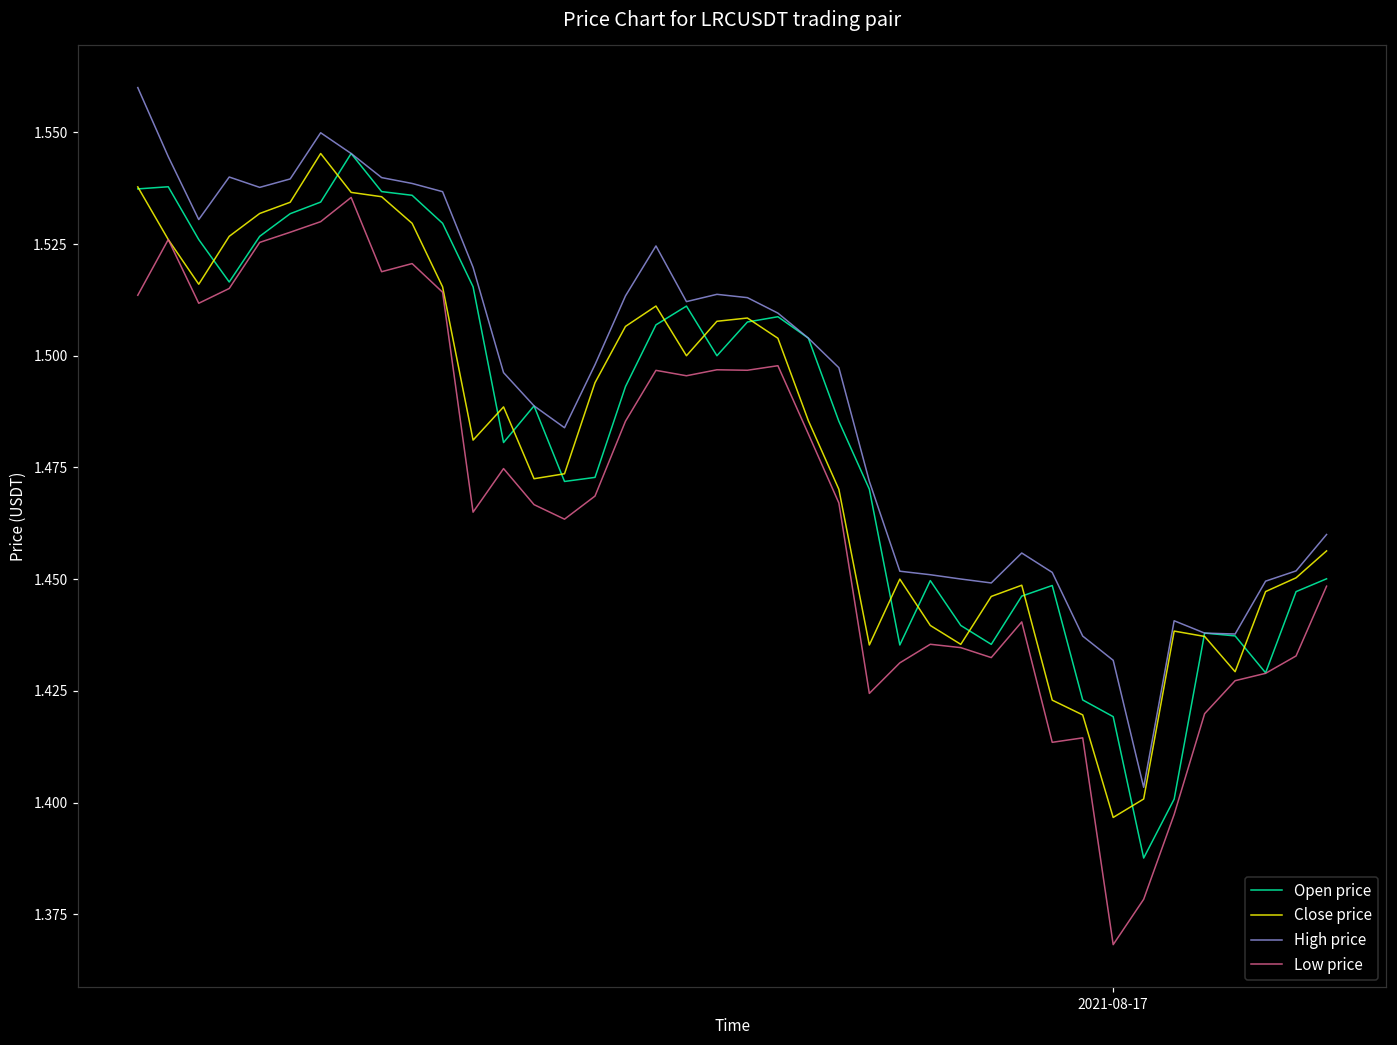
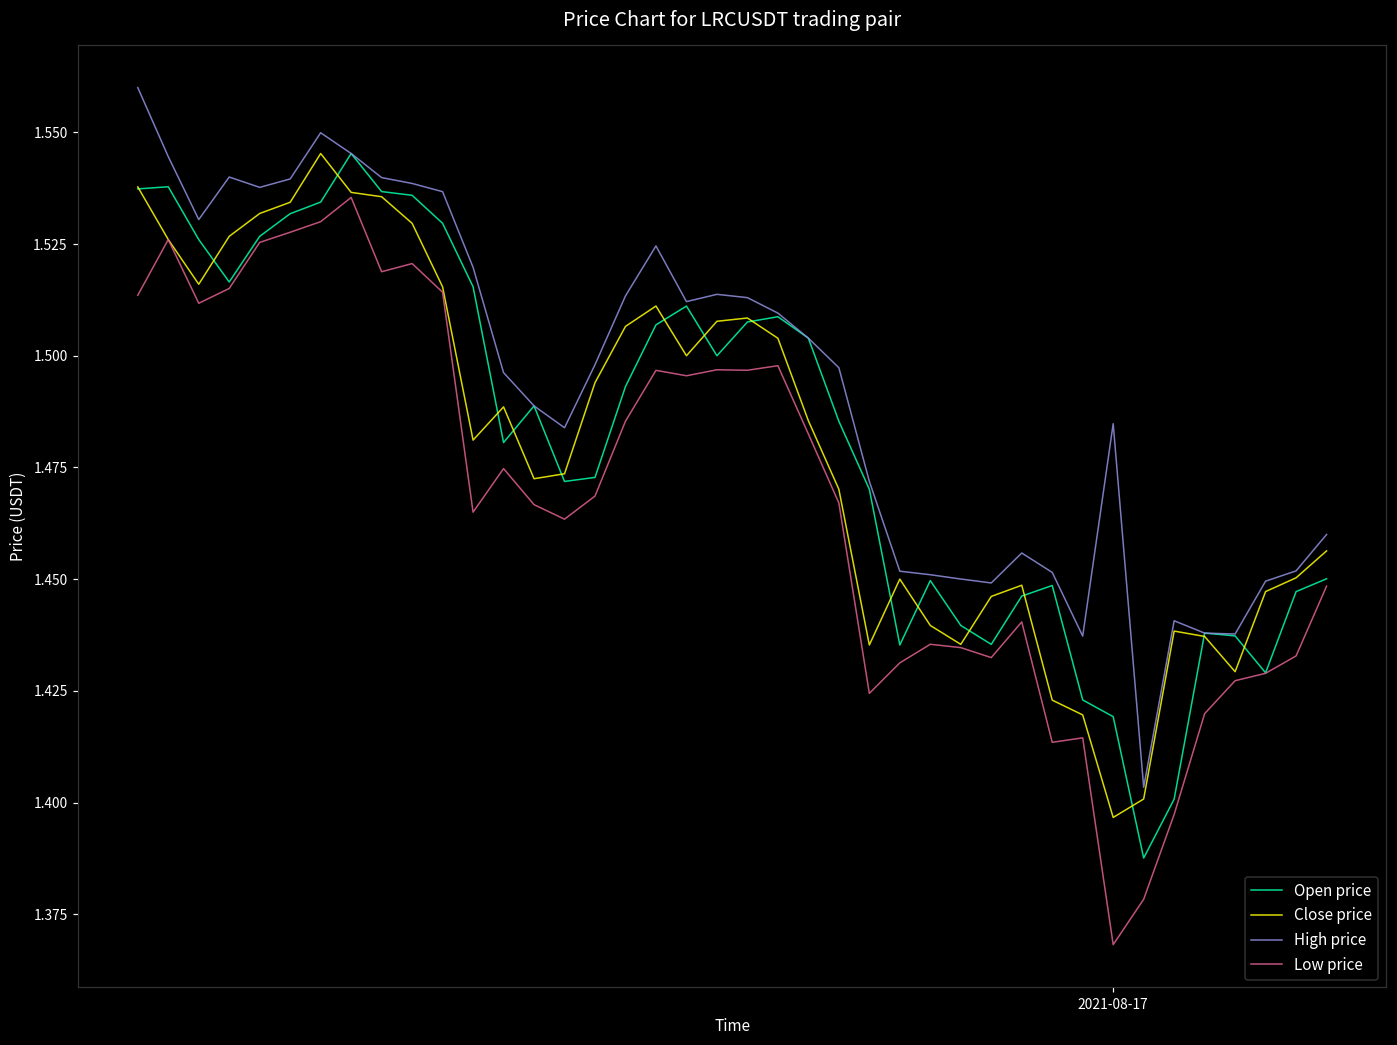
  {
    "Open price": {
      "2021-08-17": 1.419
    },
    "Close price": {
      "2021-08-17": 1.397
    },
    "High price": {
-     "2021-08-17": 1.432
+     "2021-08-17": 1.485
    },
    "Low price": {
      "2021-08-17": 1.368
    }
  }
